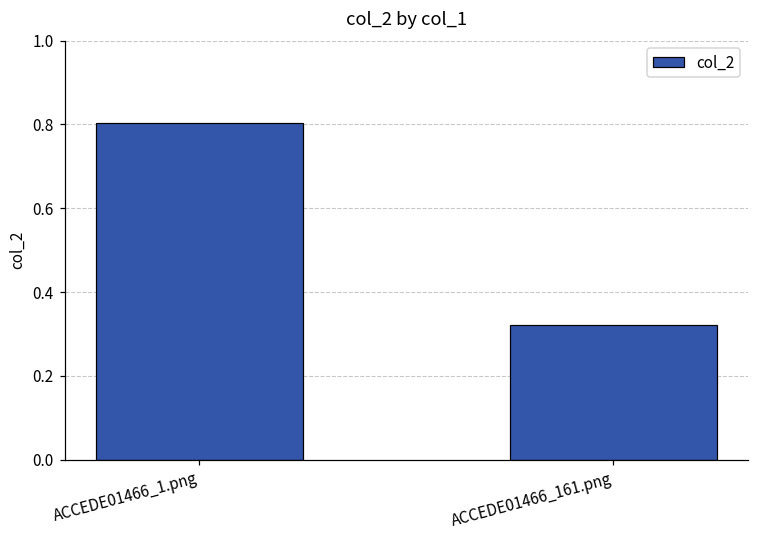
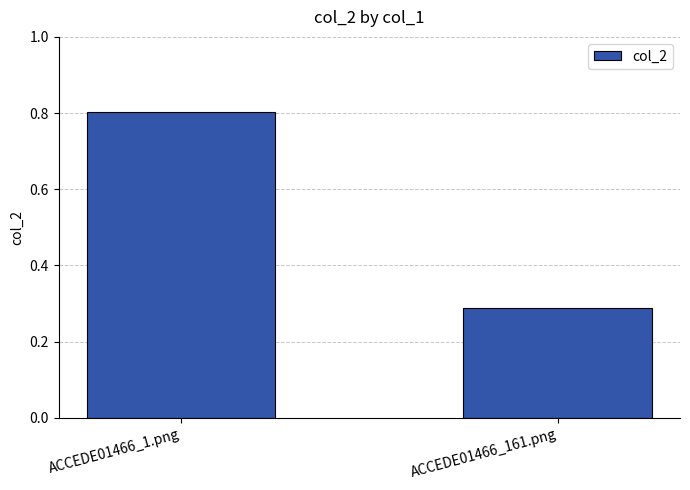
  {
    "ACCEDE01466_1.png": 0.80,
-   "ACCEDE01466_161.png": 0.32
+   "ACCEDE01466_161.png": 0.29
  }
